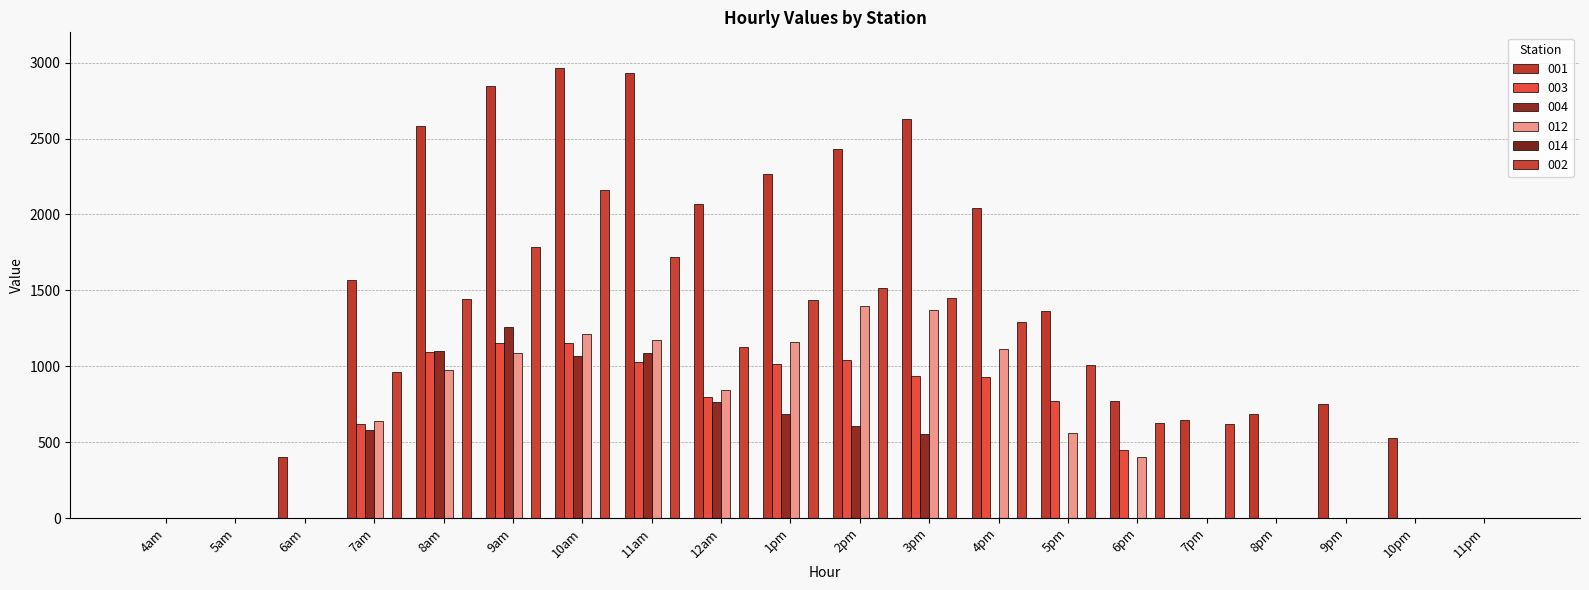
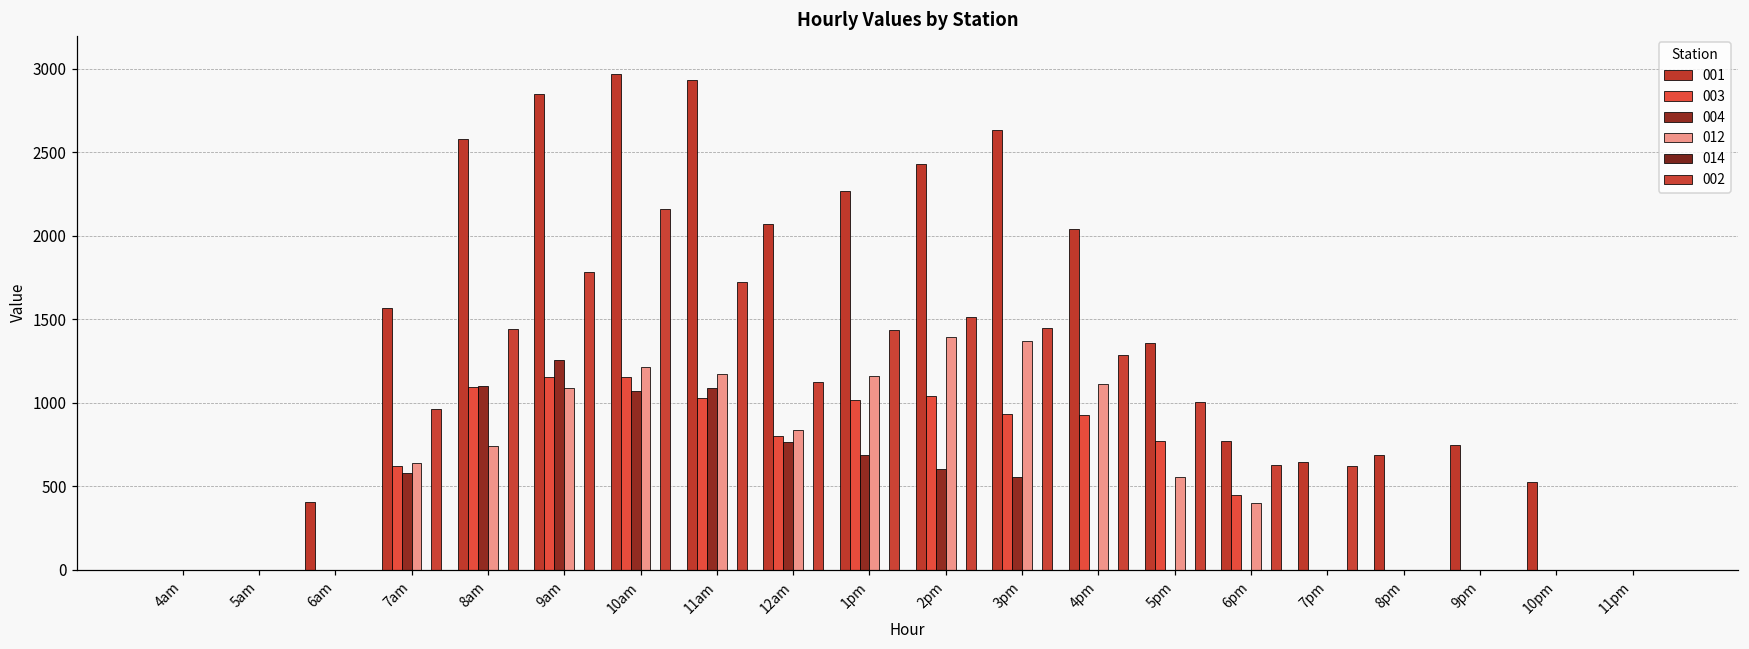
  {
    "012": {
      "4am": 0,
      "5am": 0,
      "6am": 0,
      "7am": 640,
-     "8am": 980,
+     "8am": 740,
      "9am": 1090,
      "10am": 1210,
      "11am": 1180,
      "12am": 840,
      "1pm": 1160,
      "2pm": 1400,
      "3pm": 1370,
      "4pm": 1110,
      "5pm": 560,
      "6pm": 400,
      "7pm": 0,
      "8pm": 0,
      "9pm": 0,
      "10pm": 0,
      "11pm": 0
    }
  }
